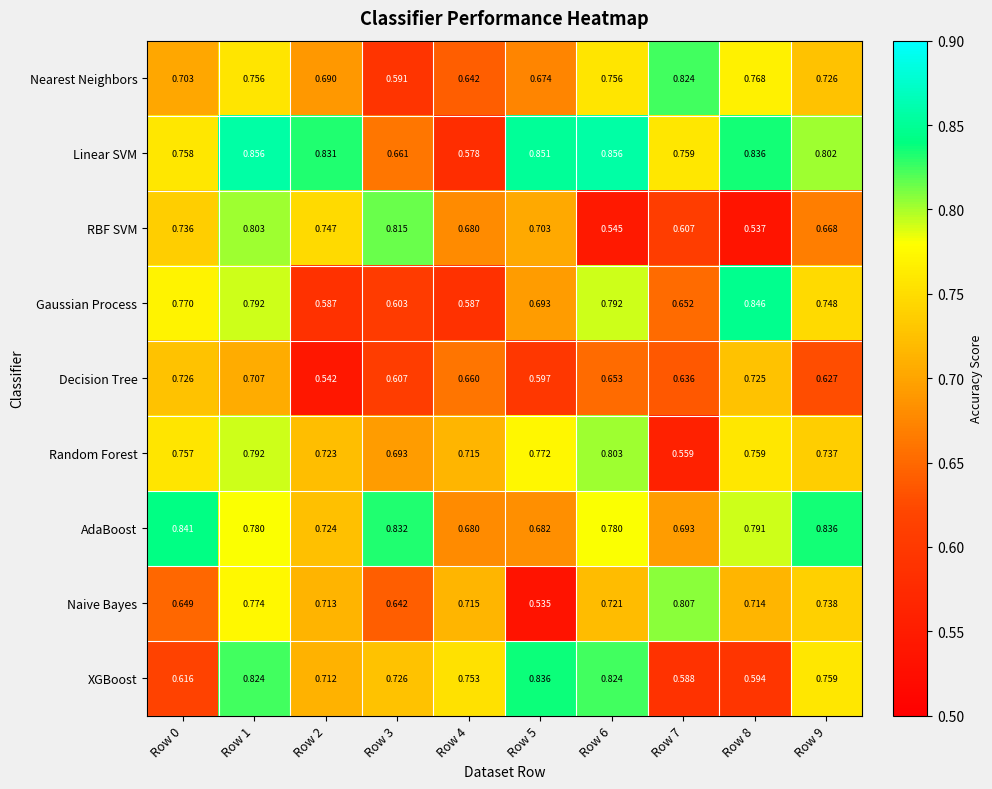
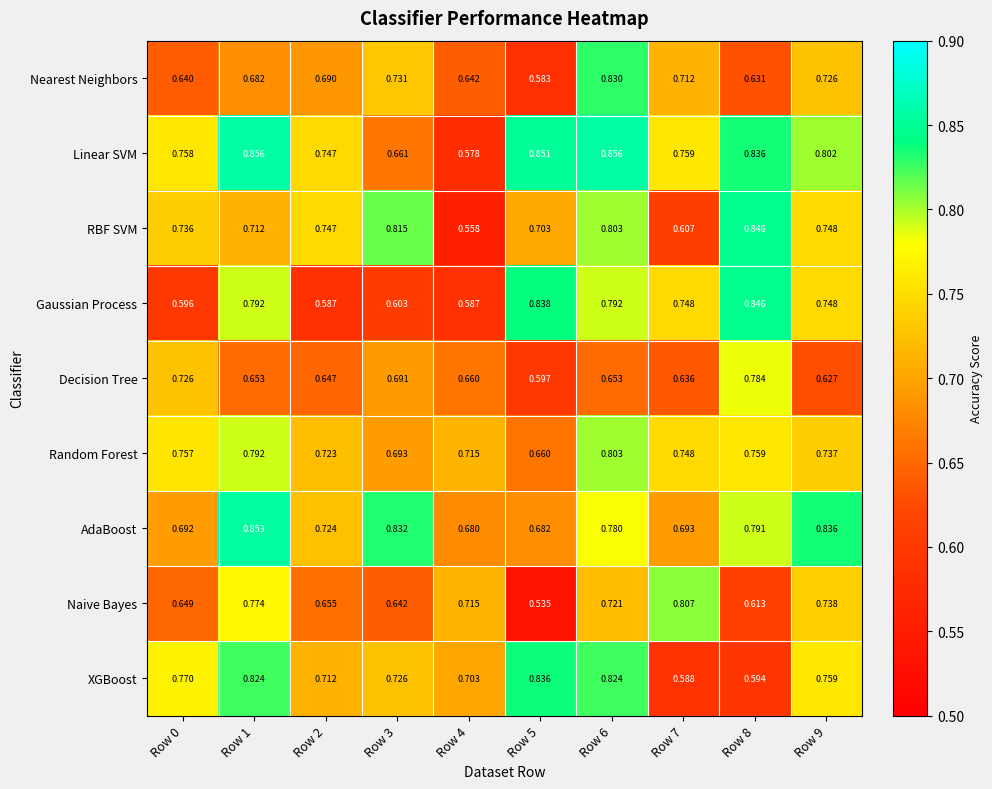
  {
    "Nearest Neighbors": {
-     "Row 0": 0.703,
-     "Row 1": 0.756,
+     "Row 0": 0.640,
+     "Row 1": 0.682,
      "Row 2": 0.690,
-     "Row 3": 0.591,
+     "Row 3": 0.731,
      "Row 4": 0.642,
-     "Row 5": 0.674,
-     "Row 6": 0.756,
-     "Row 7": 0.824,
-     "Row 8": 0.768,
+     "Row 5": 0.583,
+     "Row 6": 0.830,
+     "Row 7": 0.712,
+     "Row 8": 0.631,
      "Row 9": 0.726
    },
    "Linear SVM": {
      "Row 0": 0.758,
      "Row 1": 0.856,
-     "Row 2": 0.831,
+     "Row 2": 0.747,
      "Row 3": 0.661,
      "Row 4": 0.578,
      "Row 5": 0.851,
      "Row 6": 0.856,
      "Row 7": 0.759,
      "Row 8": 0.836,
      "Row 9": 0.802
    },
    "RBF SVM": {
      "Row 0": 0.736,
-     "Row 1": 0.803,
+     "Row 1": 0.712,
      "Row 2": 0.747,
      "Row 3": 0.815,
-     "Row 4": 0.680,
+     "Row 4": 0.558,
      "Row 5": 0.703,
-     "Row 6": 0.545,
+     "Row 6": 0.803,
      "Row 7": 0.607,
-     "Row 8": 0.537,
-     "Row 9": 0.668
+     "Row 8": 0.846,
+     "Row 9": 0.748
    },
    "Gaussian Process": {
-     "Row 0": 0.770,
+     "Row 0": 0.596,
      "Row 1": 0.792,
      "Row 2": 0.587,
      "Row 3": 0.603,
      "Row 4": 0.587,
-     "Row 5": 0.693,
+     "Row 5": 0.838,
      "Row 6": 0.792,
-     "Row 7": 0.652,
+     "Row 7": 0.748,
      "Row 8": 0.846,
      "Row 9": 0.748
    },
    "Decision Tree": {
      "Row 0": 0.726,
-     "Row 1": 0.707,
-     "Row 2": 0.542,
-     "Row 3": 0.607,
+     "Row 1": 0.653,
+     "Row 2": 0.647,
+     "Row 3": 0.691,
      "Row 4": 0.660,
      "Row 5": 0.597,
      "Row 6": 0.653,
      "Row 7": 0.636,
-     "Row 8": 0.725,
+     "Row 8": 0.784,
      "Row 9": 0.627
    },
    "Random Forest": {
      "Row 0": 0.757,
      "Row 1": 0.792,
      "Row 2": 0.723,
      "Row 3": 0.693,
      "Row 4": 0.715,
-     "Row 5": 0.772,
+     "Row 5": 0.660,
      "Row 6": 0.803,
-     "Row 7": 0.559,
+     "Row 7": 0.748,
      "Row 8": 0.759,
      "Row 9": 0.737
    },
    "AdaBoost": {
-     "Row 0": 0.841,
-     "Row 1": 0.780,
+     "Row 0": 0.692,
+     "Row 1": 0.853,
      "Row 2": 0.724,
      "Row 3": 0.832,
      "Row 4": 0.680,
      "Row 5": 0.682,
      "Row 6": 0.780,
      "Row 7": 0.693,
      "Row 8": 0.791,
      "Row 9": 0.836
    },
    "Naive Bayes": {
      "Row 0": 0.649,
      "Row 1": 0.774,
-     "Row 2": 0.713,
+     "Row 2": 0.655,
      "Row 3": 0.642,
      "Row 4": 0.715,
      "Row 5": 0.535,
      "Row 6": 0.721,
      "Row 7": 0.807,
-     "Row 8": 0.714,
+     "Row 8": 0.613,
      "Row 9": 0.738
    },
    "XGBoost": {
-     "Row 0": 0.616,
+     "Row 0": 0.770,
      "Row 1": 0.824,
      "Row 2": 0.712,
      "Row 3": 0.726,
-     "Row 4": 0.753,
+     "Row 4": 0.703,
      "Row 5": 0.836,
      "Row 6": 0.824,
      "Row 7": 0.588,
      "Row 8": 0.594,
      "Row 9": 0.759
    }
  }
